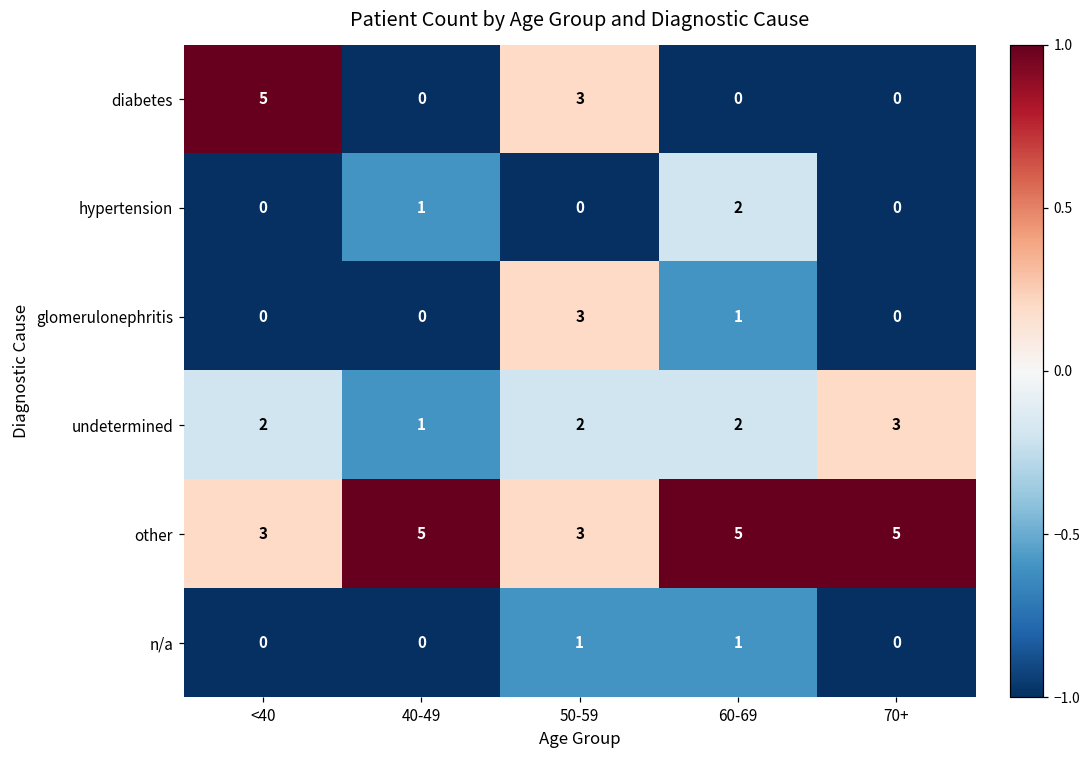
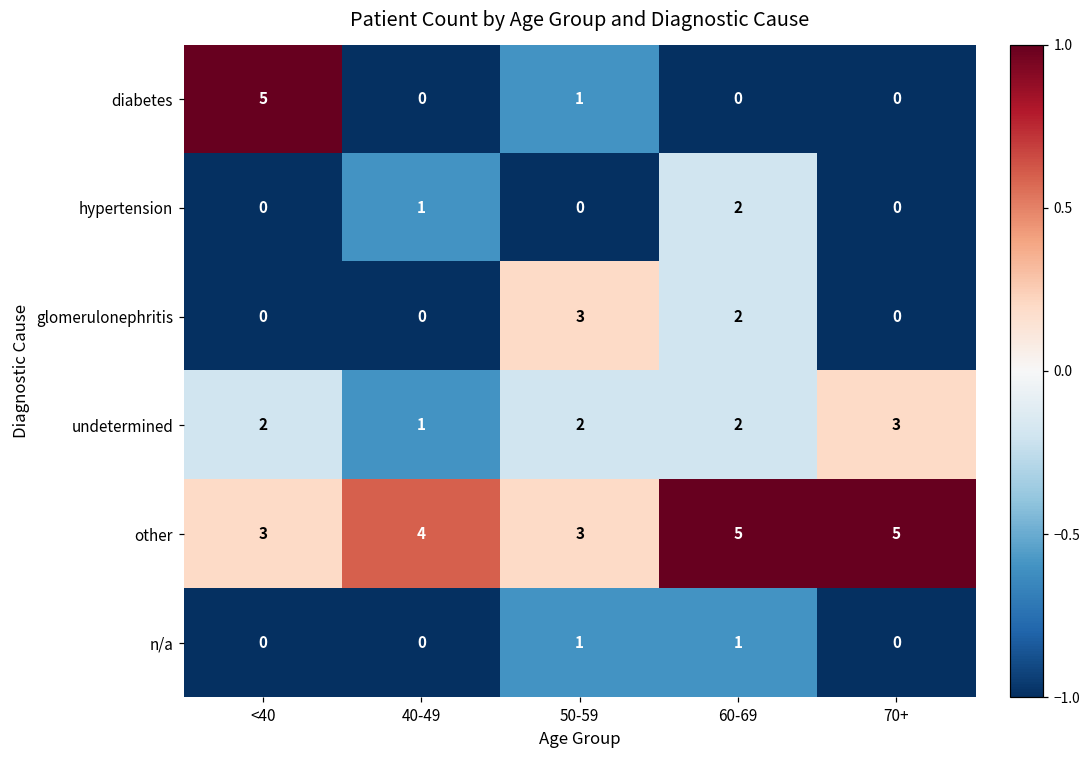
  {
    "diabetes": {
      "<40": 5,
      "40-49": 0,
-     "50-59": 3,
+     "50-59": 1,
      "60-69": 0,
      "70+": 0
    },
    "hypertension": {
      "<40": 0,
      "40-49": 1,
      "50-59": 0,
      "60-69": 2,
      "70+": 0
    },
    "glomerulonephritis": {
      "<40": 0,
      "40-49": 0,
      "50-59": 3,
-     "60-69": 1,
+     "60-69": 2,
      "70+": 0
    },
    "undetermined": {
      "<40": 2,
      "40-49": 1,
      "50-59": 2,
      "60-69": 2,
      "70+": 3
    },
    "other": {
      "<40": 3,
-     "40-49": 5,
+     "40-49": 4,
      "50-59": 3,
      "60-69": 5,
      "70+": 5
    },
    "n/a": {
      "<40": 0,
      "40-49": 0,
      "50-59": 1,
      "60-69": 1,
      "70+": 0
    }
  }
